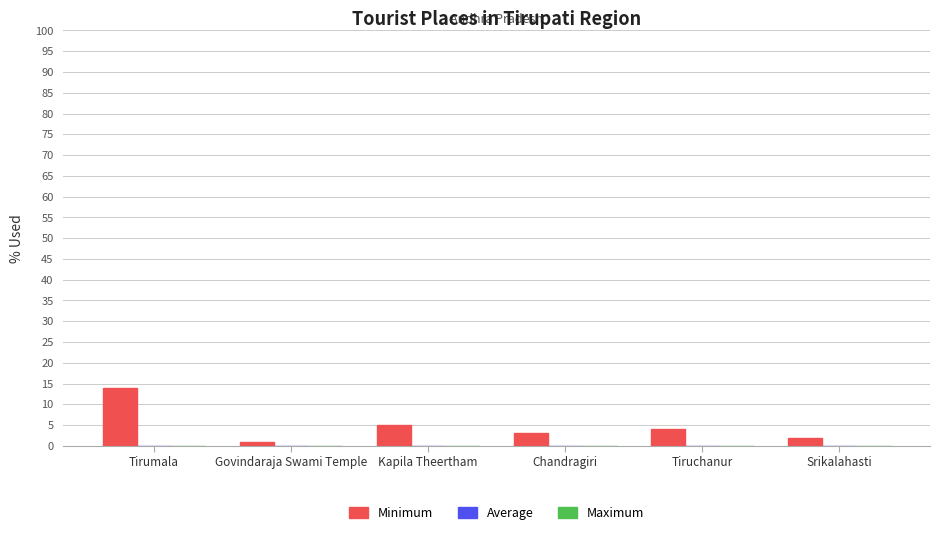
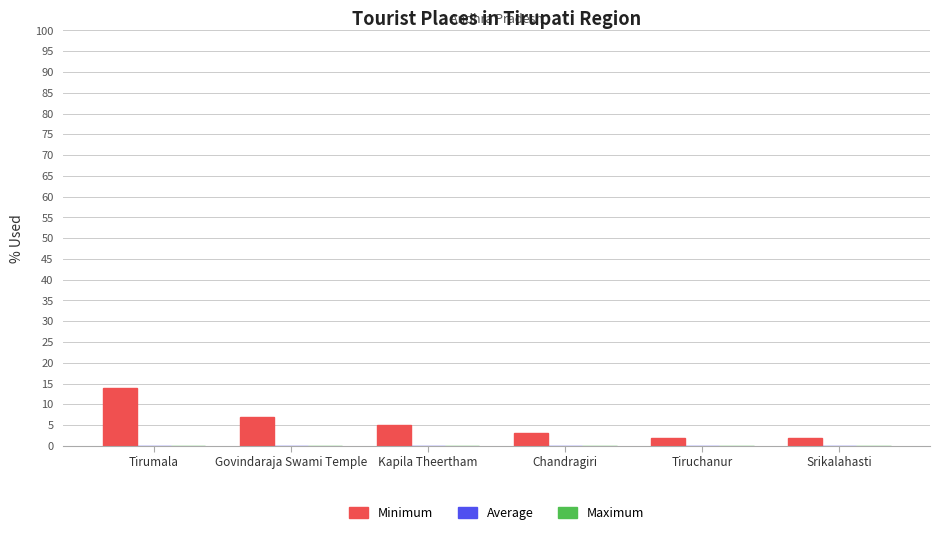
  {
    "Minimum": {
      "Tirumala": 14,
-     "Govindaraja Swami Temple": 1,
+     "Govindaraja Swami Temple": 7,
      "Kapila Theertham": 5,
      "Chandragiri": 3,
-     "Tiruchanur": 4,
+     "Tiruchanur": 2,
      "Srikalahasti": 2
    },
    "Average": {
      "Tirumala": 0,
      "Govindaraja Swami Temple": 0,
      "Kapila Theertham": 0,
      "Chandragiri": 0,
      "Tiruchanur": 0,
      "Srikalahasti": 0
    },
    "Maximum": {
      "Tirumala": 0,
      "Govindaraja Swami Temple": 0,
      "Kapila Theertham": 0,
      "Chandragiri": 0,
      "Tiruchanur": 0,
      "Srikalahasti": 0
    }
  }
